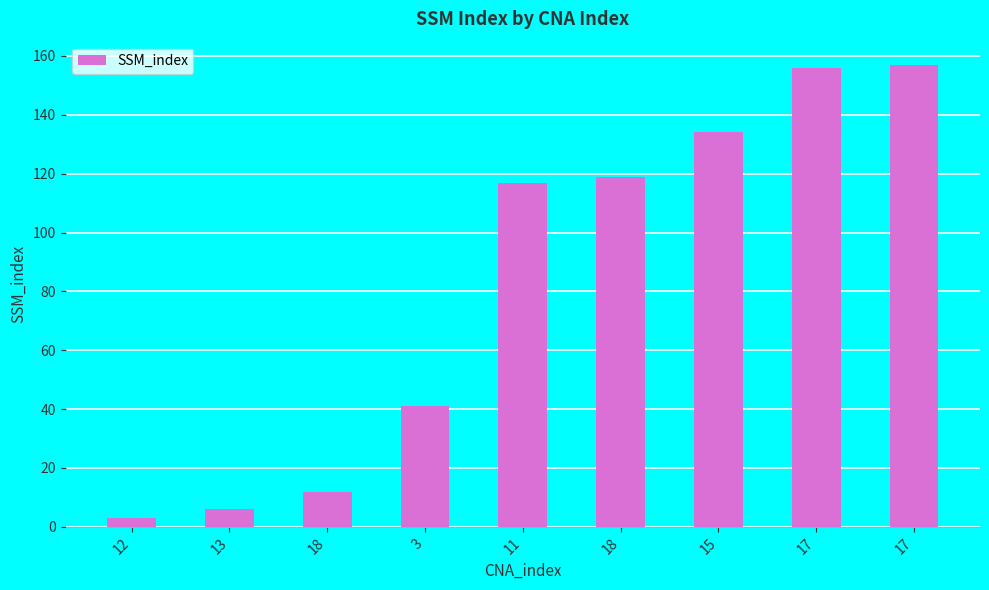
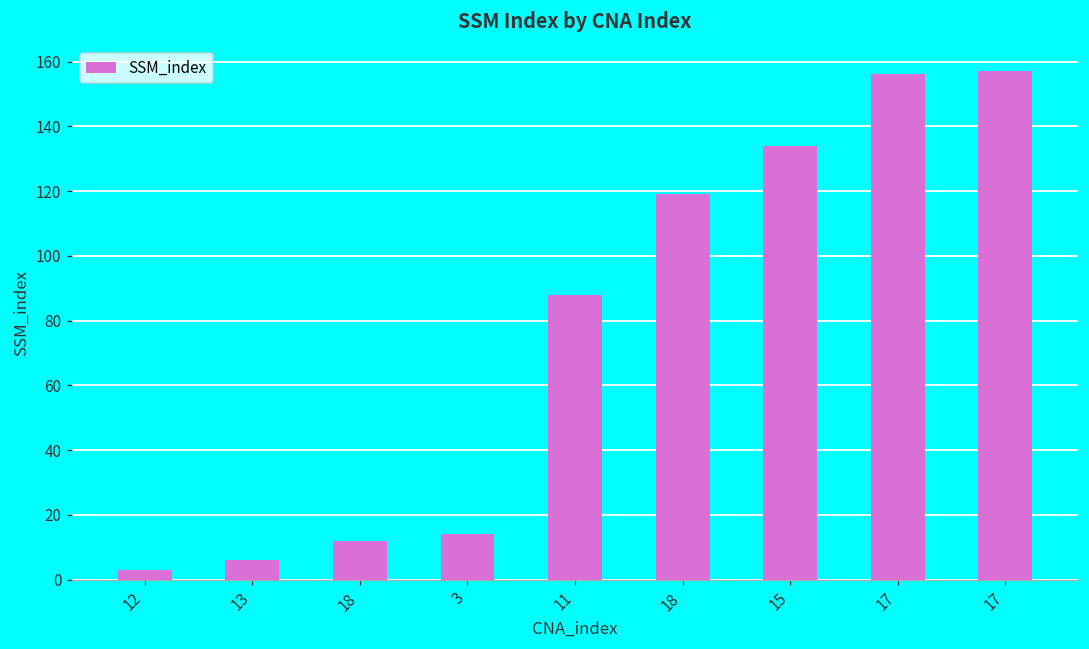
  {
    "12": 3,
    "13": 6,
-   "3": 41,
-   "11": 117,
+   "3": 14,
+   "11": 88,
    "15": 134
  }
